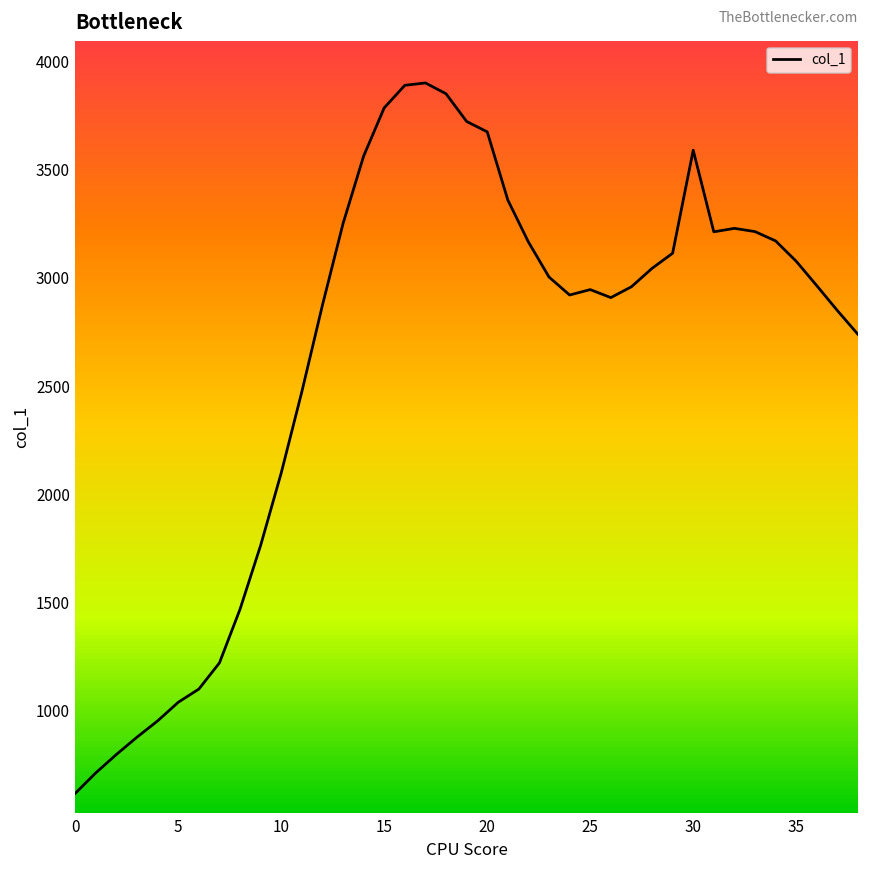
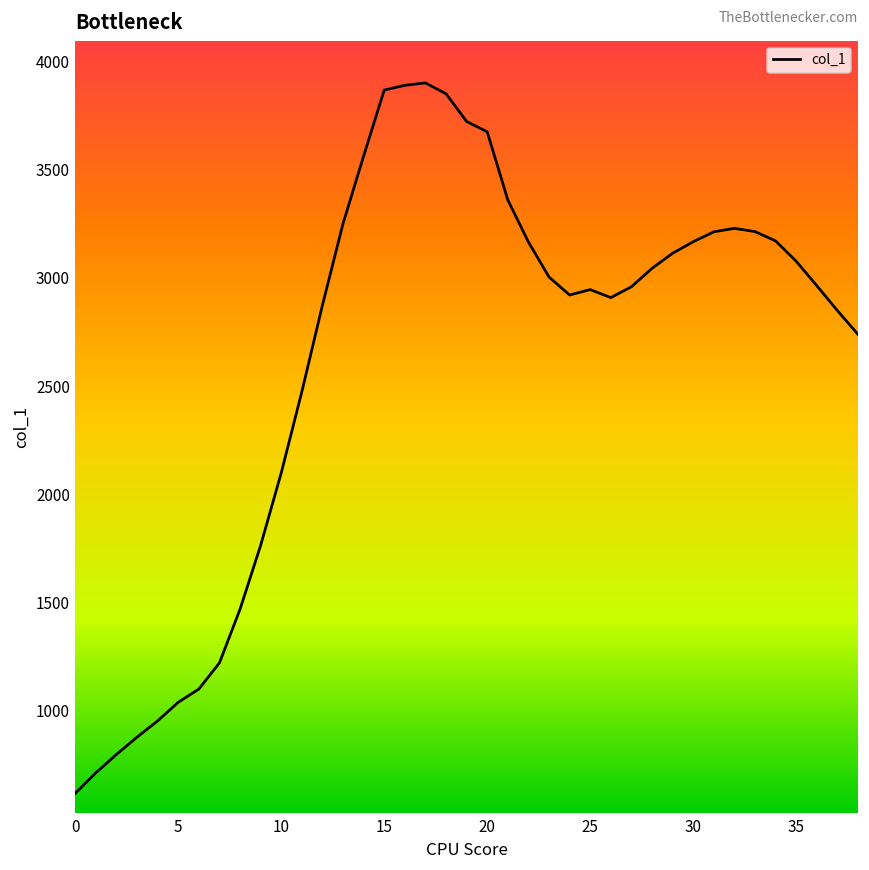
  {
    "0": 620,
    "5": 1040,
    "10": 2100,
-   "15": 3790,
+   "15": 3870,
    "20": 3680,
    "25": 2950,
-   "30": 3590,
+   "30": 3170,
    "35": 3080
  }
